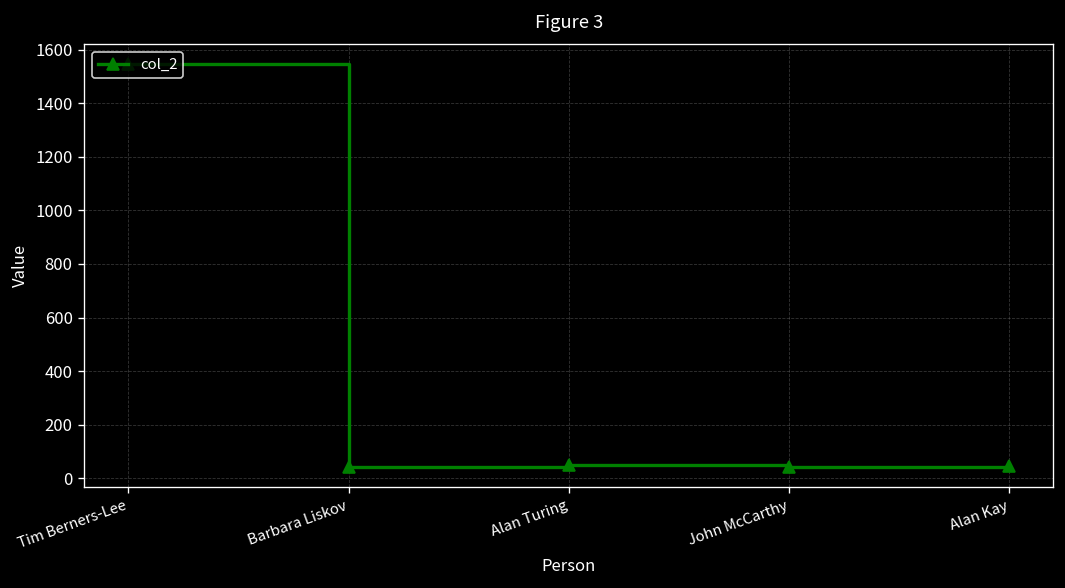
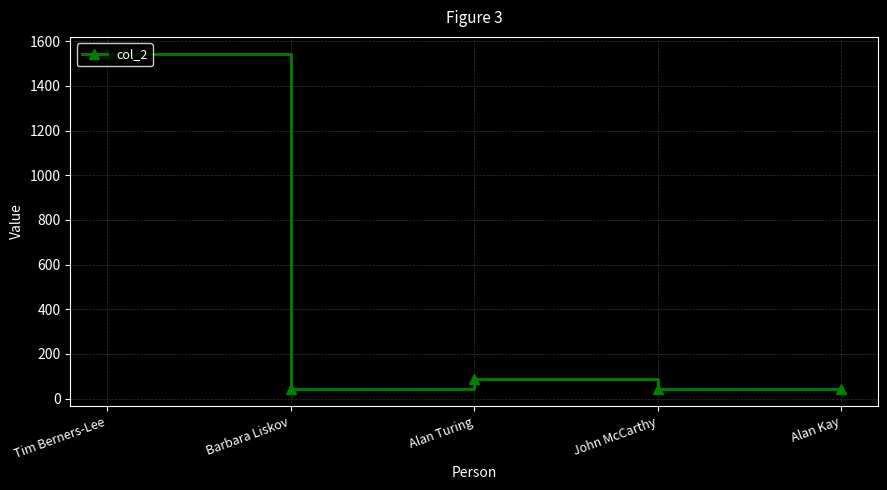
  {
    "Barbara Liskov": 40,
-   "Alan Turing": 50,
+   "Alan Turing": 90,
    "John McCarthy": 40,
    "Alan Kay": 50
  }
